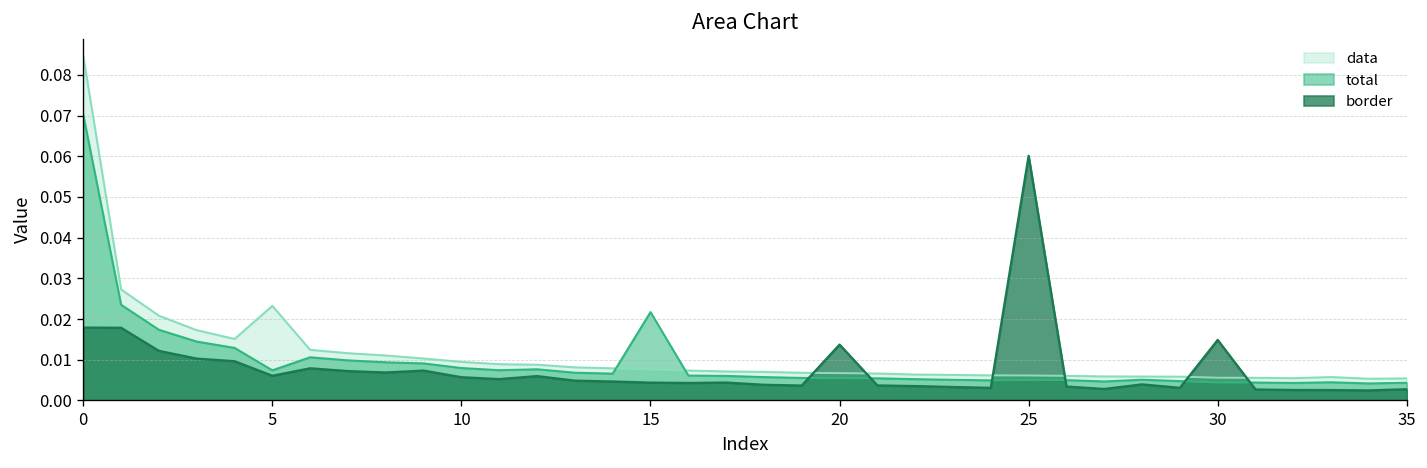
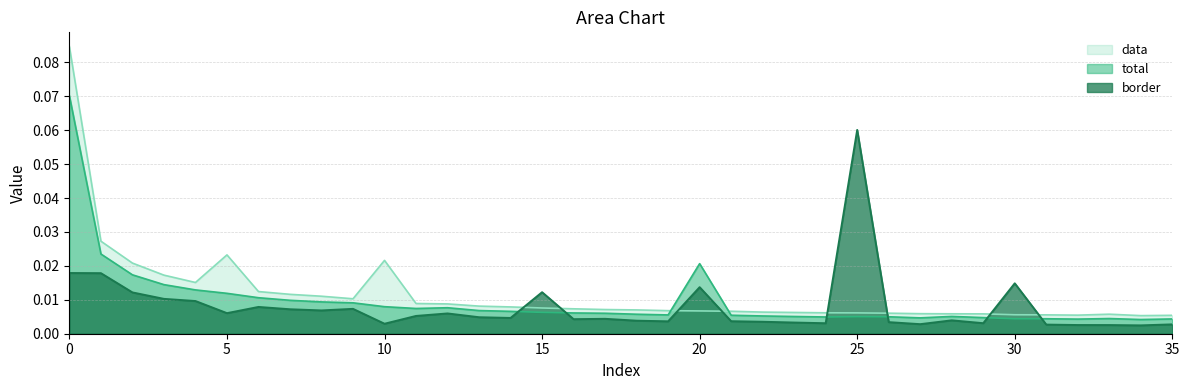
  {
    "data": {
      "0": 0.085,
      "5": 0.023,
-     "10": 0.009,
+     "10": 0.022,
      "15": 0.008,
      "20": 0.007,
      "25": 0.006,
      "30": 0.006,
      "35": 0.005
    },
    "total": {
      "0": 0.070,
-     "5": 0.007,
+     "5": 0.012,
      "10": 0.008,
-     "15": 0.022,
-     "20": 0.005,
+     "15": 0.006,
+     "20": 0.021,
      "25": 0.005,
      "30": 0.004,
      "35": 0.004
    },
    "border": {
      "0": 0.018,
      "5": 0.006,
-     "10": 0.006,
-     "15": 0.004,
+     "10": 0.003,
+     "15": 0.012,
      "20": 0.014,
      "25": 0.060,
      "30": 0.015,
      "35": 0.003
    }
  }
